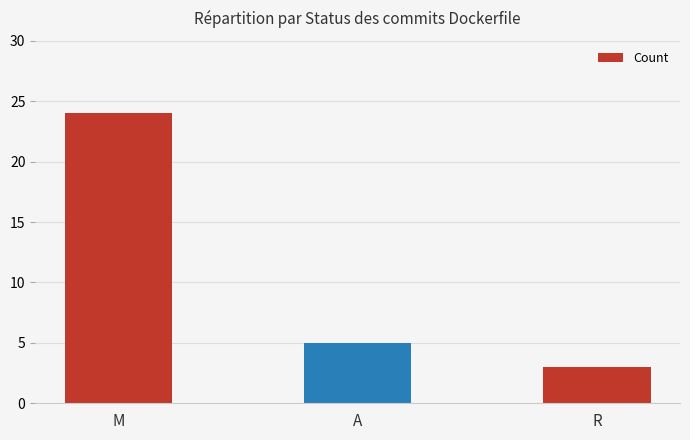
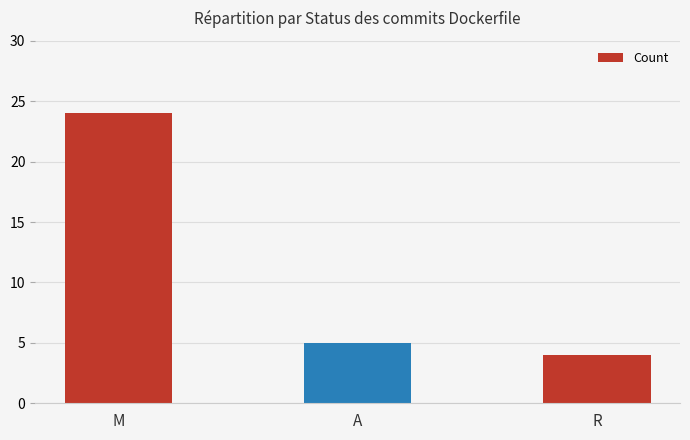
  {
    "M": 24,
    "A": 5,
-   "R": 3
+   "R": 4
  }
